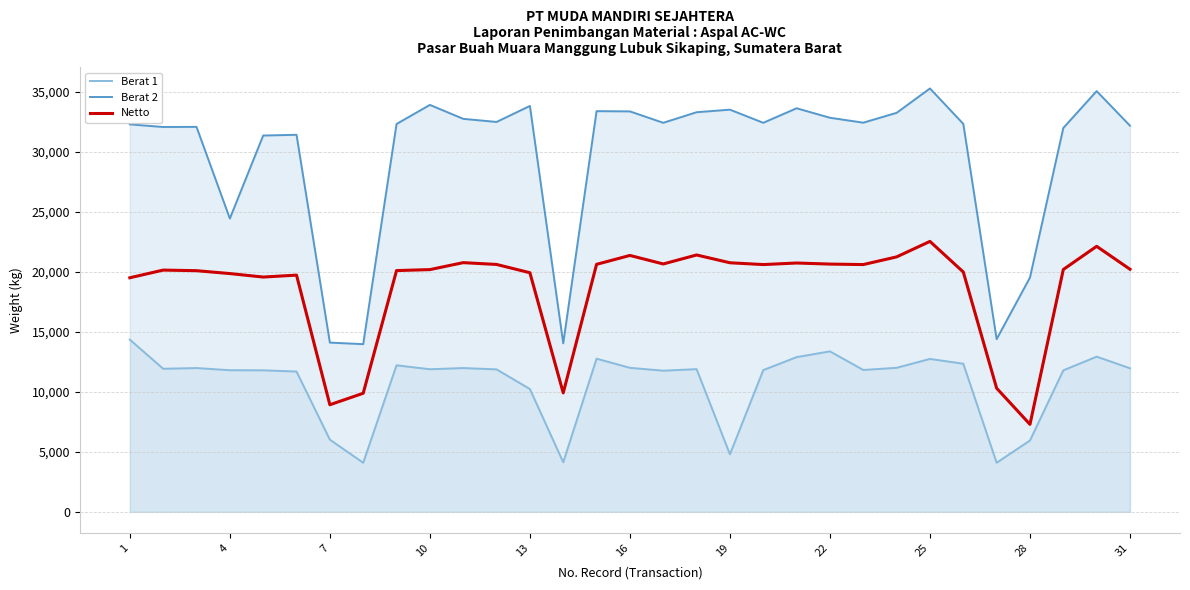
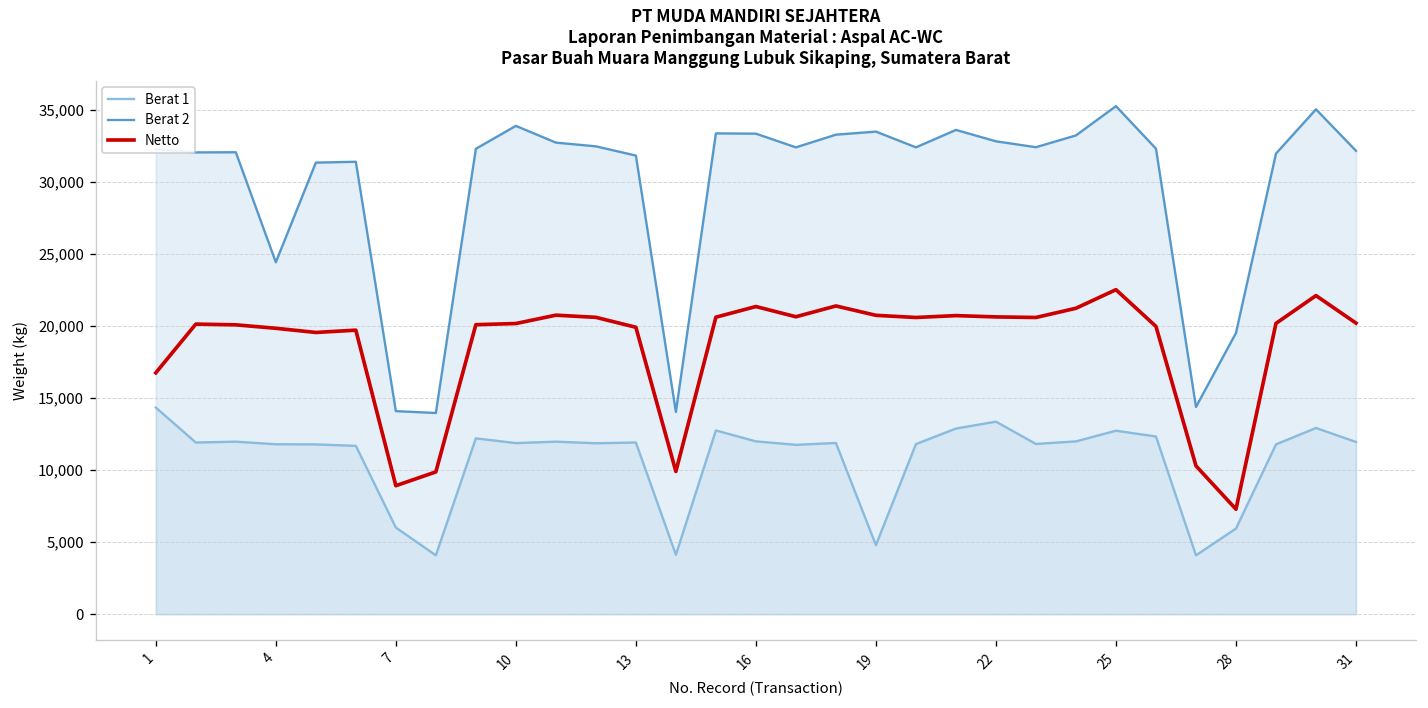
  {
    "Berat 1": {
      "1": "14,300",
      "4": "11,800",
      "7": "6,000",
      "10": "11,900",
-     "13": "10,200",
+     "13": "11,900",
      "16": "12,000",
      "19": "4,800",
      "22": "13,400",
      "25": "12,700",
      "28": "5,900",
      "31": "12,000"
    },
    "Berat 2": {
      "1": "32,300",
      "4": "24,400",
      "7": "14,100",
      "10": "33,900",
-     "13": "33,800",
+     "13": "31,800",
      "16": "33,400",
      "19": "33,500",
      "22": "32,800",
      "25": "35,300",
      "28": "19,500",
      "31": "32,200"
    },
    "Netto": {
-     "1": "19,500",
+     "1": "16,800",
      "4": "19,900",
      "7": "8,900",
      "10": "20,200",
      "13": "19,900",
      "16": "21,400",
      "19": "20,800",
      "22": "20,600",
      "25": "22,500",
      "28": "7,300",
      "31": "20,200"
    }
  }
